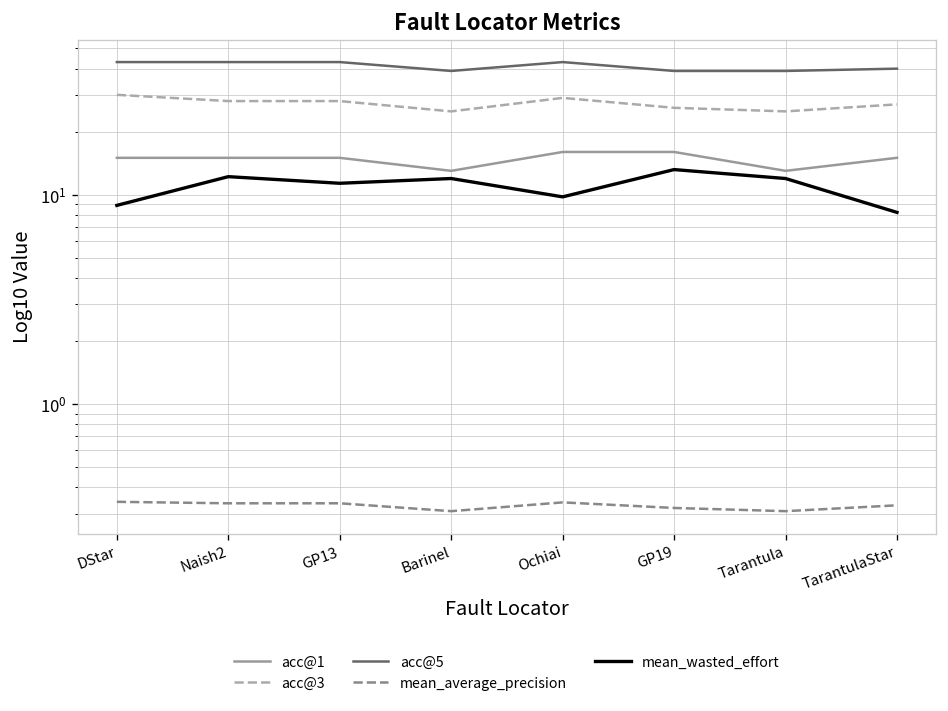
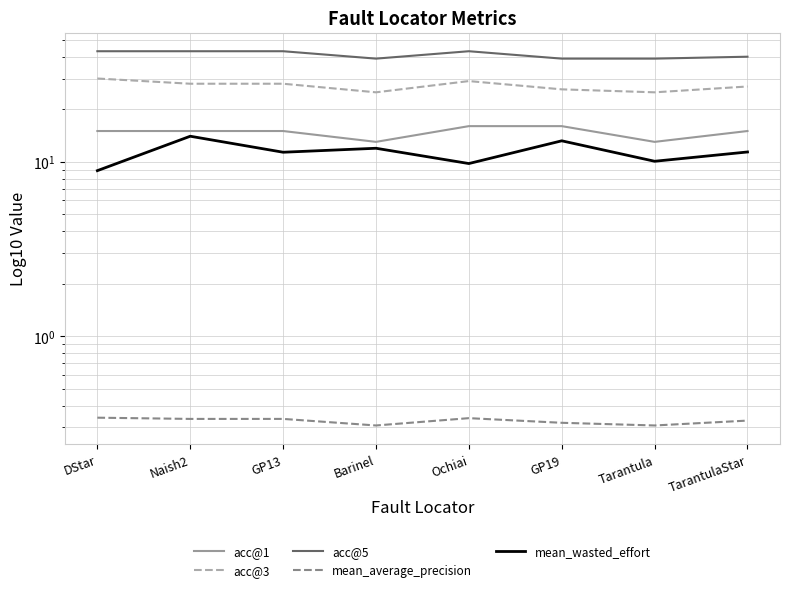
  {
    "mean_wasted_effort": {
      "DStar": 9,
-     "Naish2": 12,
+     "Naish2": 14,
      "GP13": 11,
      "Barinel": 12,
      "Ochiai": 10,
      "GP19": 13,
-     "Tarantula": 12,
-     "TarantulaStar": 8
+     "Tarantula": 10,
+     "TarantulaStar": 11
    }
  }
